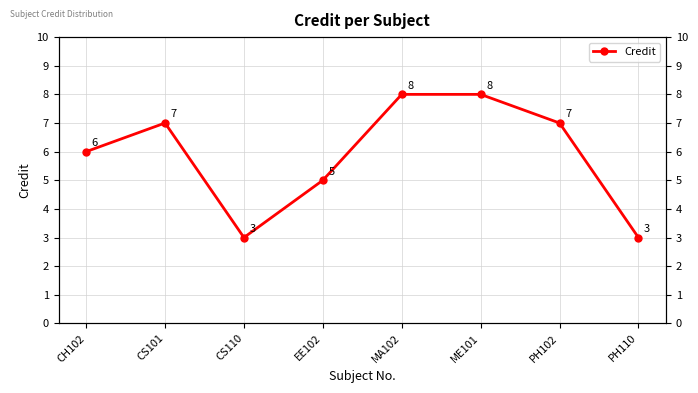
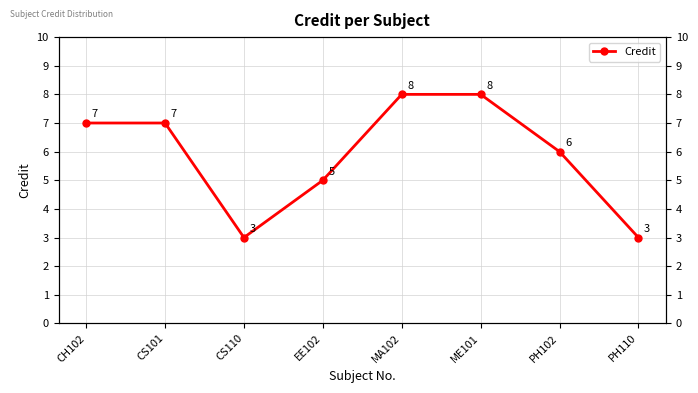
  {
-   "CH102": 6,
+   "CH102": 7,
    "CS101": 7,
    "CS110": 3,
    "EE102": 5,
    "MA102": 8,
    "ME101": 8,
-   "PH102": 7,
+   "PH102": 6,
    "PH110": 3
  }
